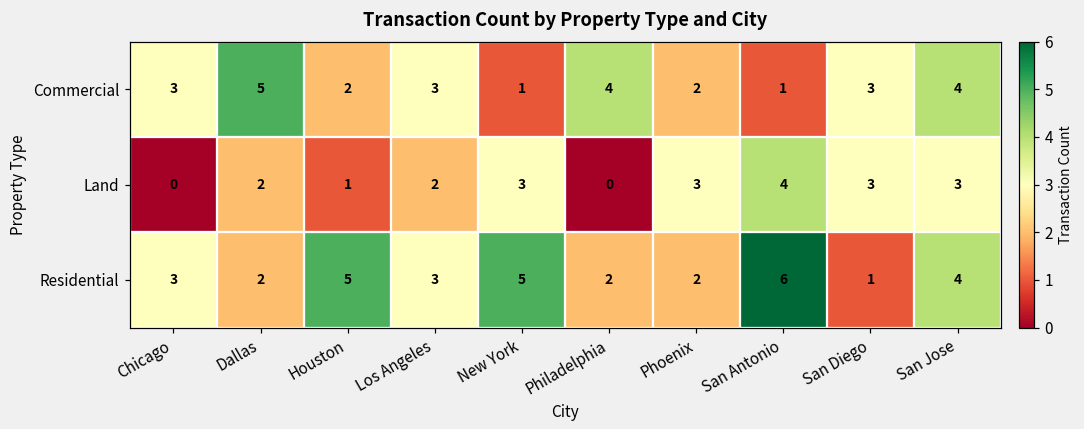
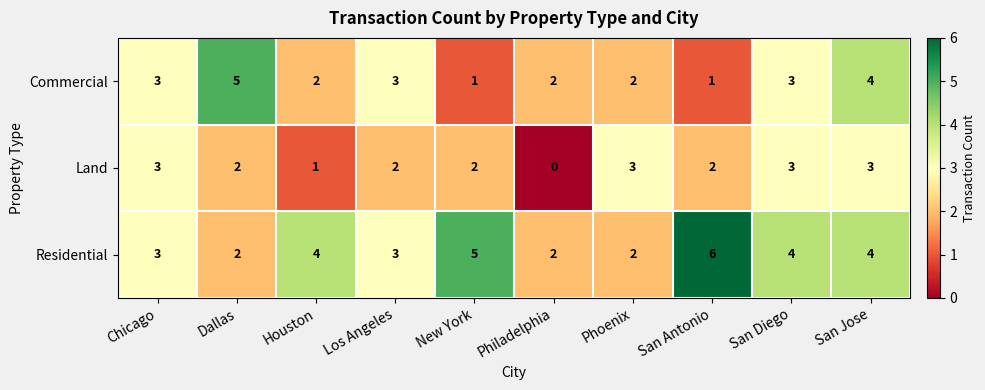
  {
    "Commercial": {
      "Chicago": 3,
      "Dallas": 5,
      "Houston": 2,
      "Los Angeles": 3,
      "New York": 1,
-     "Philadelphia": 4,
+     "Philadelphia": 2,
      "Phoenix": 2,
      "San Antonio": 1,
      "San Diego": 3,
      "San Jose": 4
    },
    "Land": {
-     "Chicago": 0,
+     "Chicago": 3,
      "Dallas": 2,
      "Houston": 1,
      "Los Angeles": 2,
-     "New York": 3,
+     "New York": 2,
      "Philadelphia": 0,
      "Phoenix": 3,
-     "San Antonio": 4,
+     "San Antonio": 2,
      "San Diego": 3,
      "San Jose": 3
    },
    "Residential": {
      "Chicago": 3,
      "Dallas": 2,
-     "Houston": 5,
+     "Houston": 4,
      "Los Angeles": 3,
      "New York": 5,
      "Philadelphia": 2,
      "Phoenix": 2,
      "San Antonio": 6,
-     "San Diego": 1,
+     "San Diego": 4,
      "San Jose": 4
    }
  }
